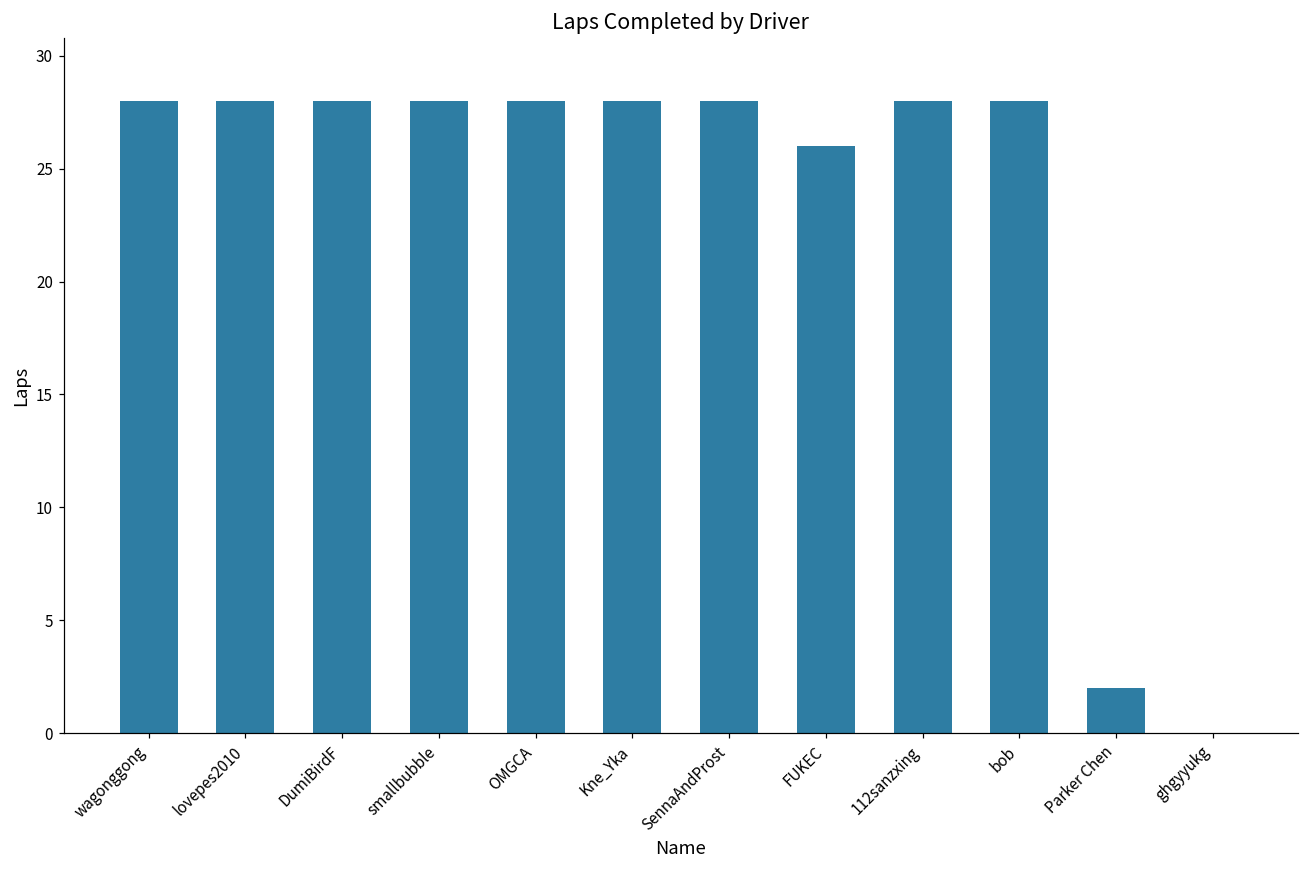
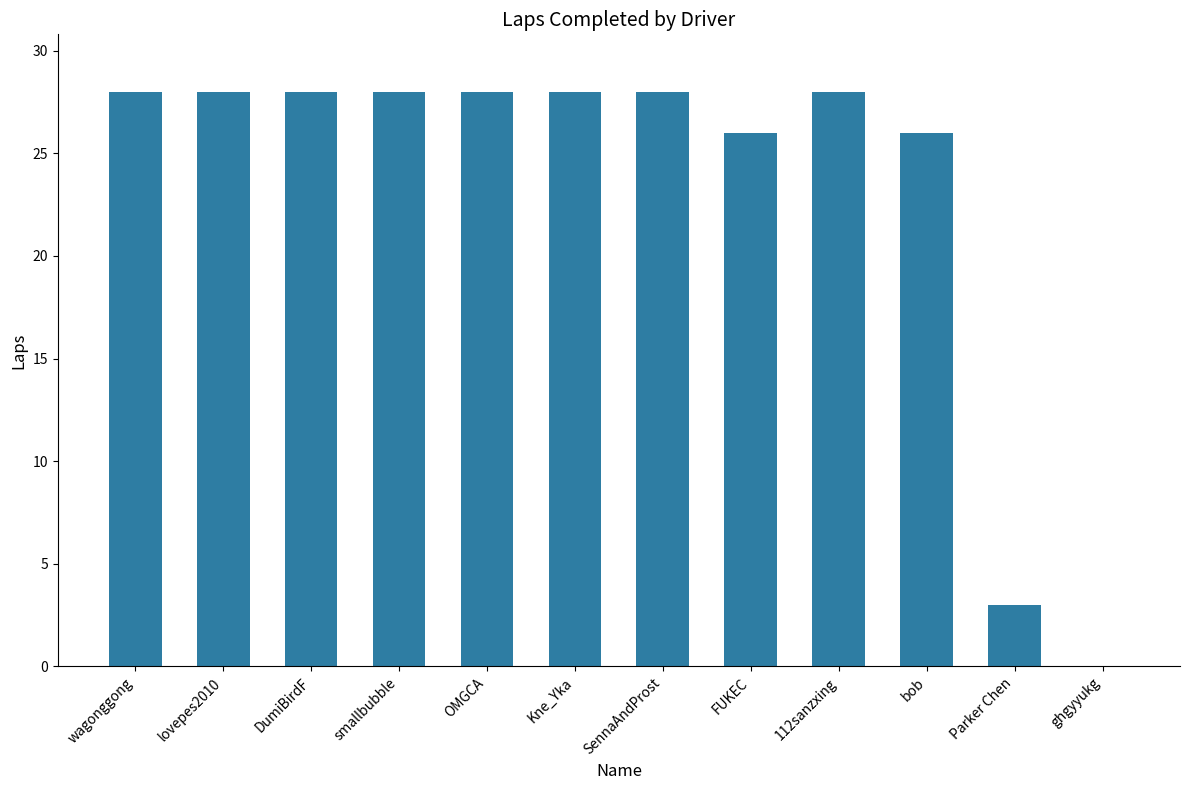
  {
    "wagonggong": 28,
    "lovepes2010": 28,
    "DumiBirdF": 28,
    "smallbubble": 28,
    "OMGCA": 28,
    "Kne_Yka": 28,
    "SennaAndProst": 28,
    "FUKEC": 26,
    "112sanzxing": 28,
-   "bob": 28,
-   "Parker Chen": 2,
+   "bob": 26,
+   "Parker Chen": 3,
    "ghgyyukg": 0
  }
